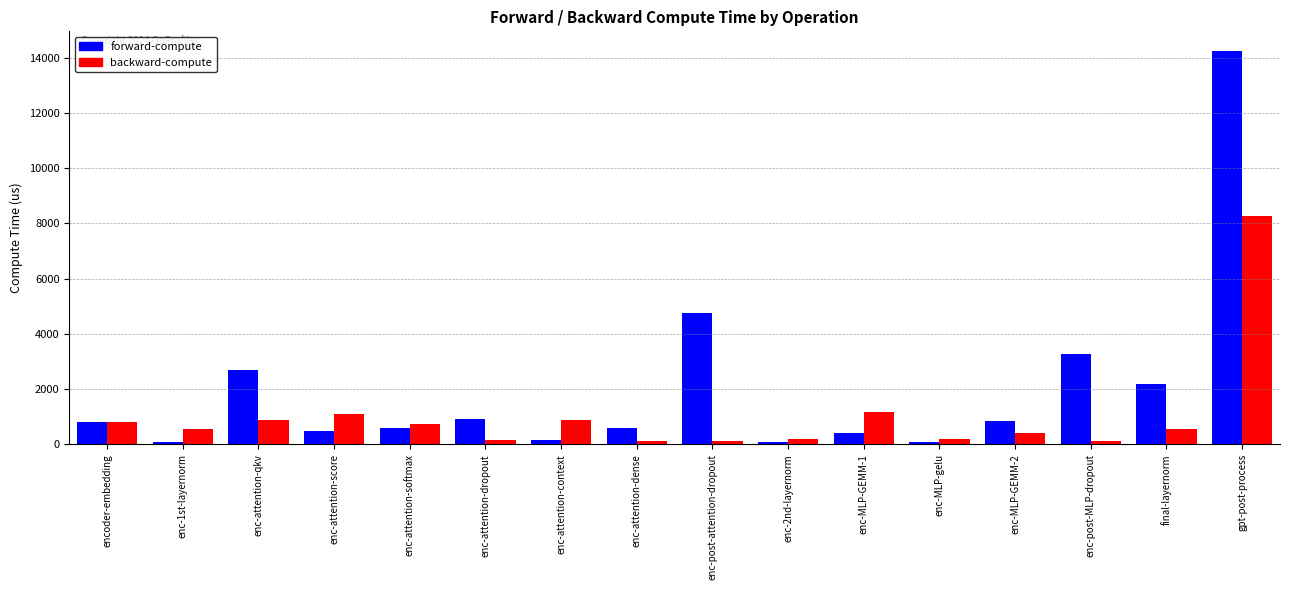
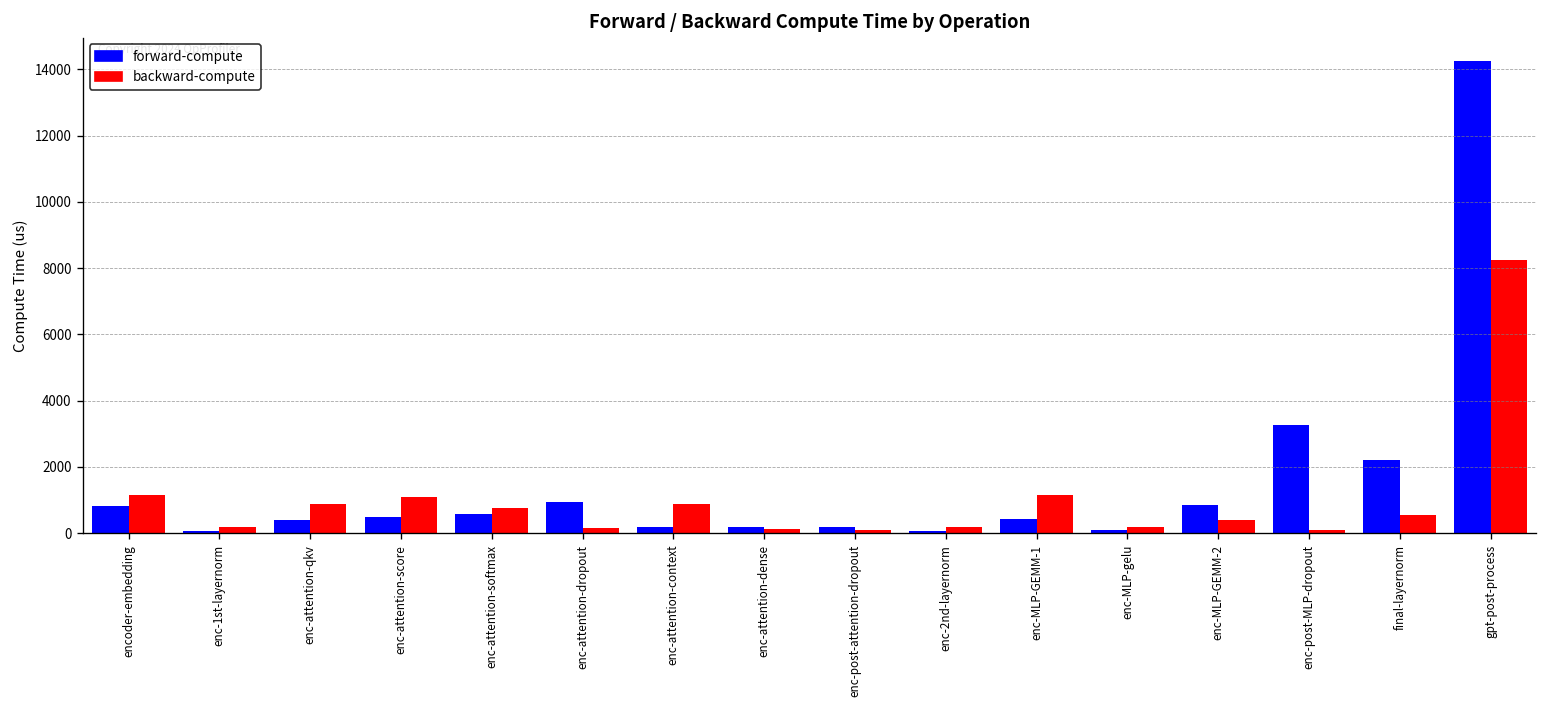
  {
    "forward-compute": {
      "encoder-embedding": 800,
-     "enc-attention-qkv": 2700,
+     "enc-attention-qkv": 400,
      "enc-attention-score": 500,
      "enc-attention-softmax": 600,
      "enc-attention-dropout": 900,
      "enc-attention-context": 200,
-     "enc-attention-dense": 600,
-     "enc-post-attention-dropout": 4800,
+     "enc-attention-dense": 200,
+     "enc-post-attention-dropout": 200,
      "enc-MLP-GEMM-1": 400,
      "enc-MLP-gelu": 100,
      "enc-MLP-GEMM-2": 900,
      "enc-post-MLP-dropout": 3300,
      "final-layernorm": 2200,
      "gpt-post-process": 14200
    },
    "backward-compute": {
-     "encoder-embedding": 800,
-     "enc-1st-layernorm": 500,
+     "encoder-embedding": 1100,
+     "enc-1st-layernorm": 200,
      "enc-attention-qkv": 900,
      "enc-attention-score": 1100,
      "enc-attention-softmax": 700,
      "enc-attention-dropout": 200,
      "enc-attention-context": 900,
      "enc-attention-dense": 100,
      "enc-post-attention-dropout": 100,
      "enc-2nd-layernorm": 200,
      "enc-MLP-GEMM-1": 1200,
      "enc-MLP-gelu": 200,
      "enc-MLP-GEMM-2": 400,
      "enc-post-MLP-dropout": 100,
      "final-layernorm": 600,
      "gpt-post-process": 8300
    }
  }
